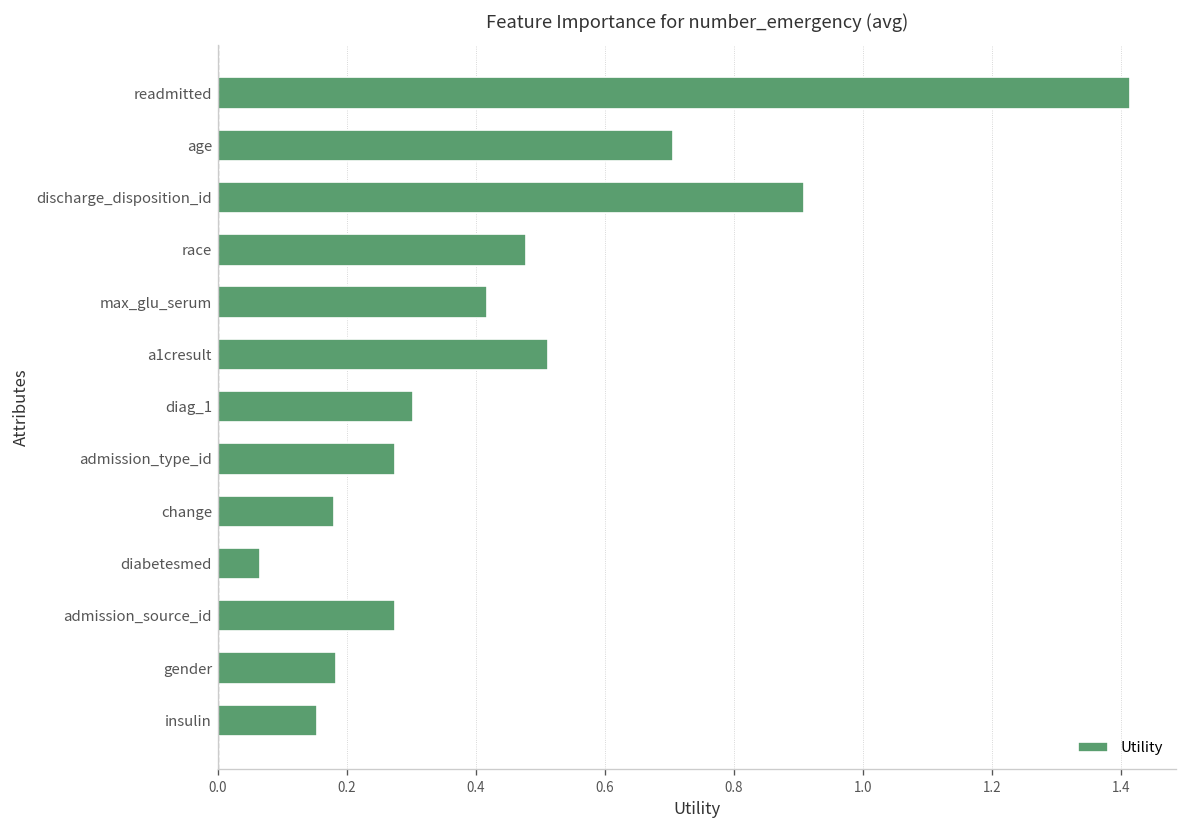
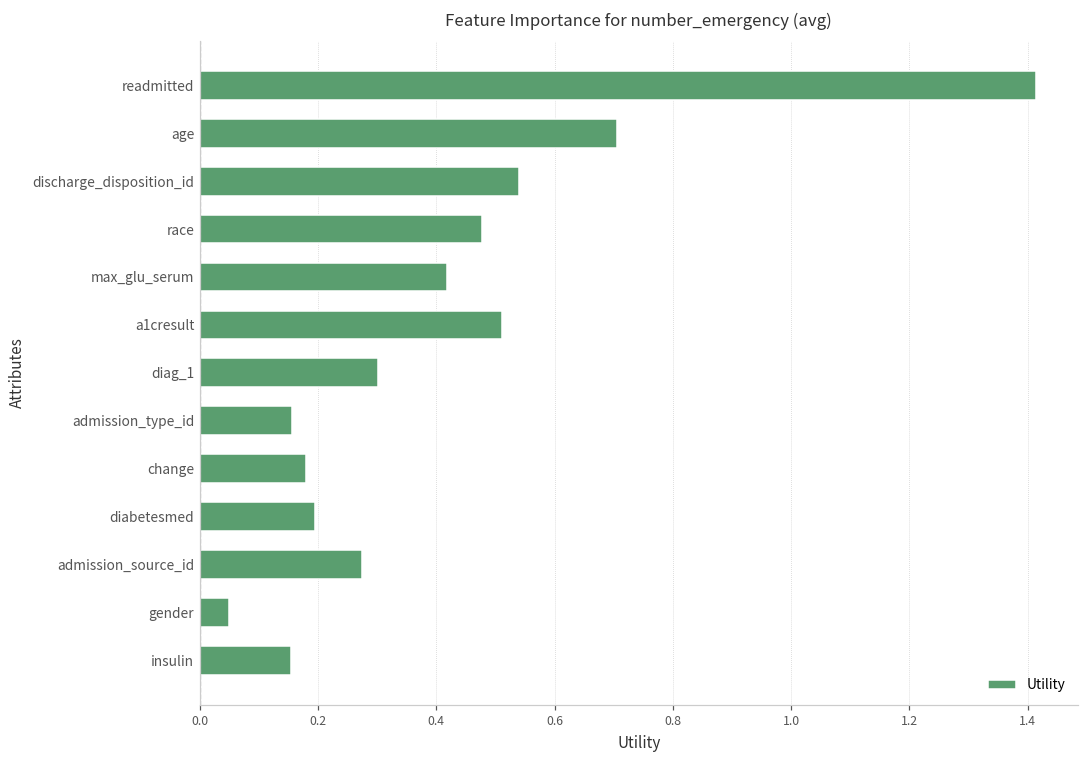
  {
    "readmitted": 1.41,
    "age": 0.71,
-   "discharge_disposition_id": 0.91,
+   "discharge_disposition_id": 0.54,
    "race": 0.48,
    "max_glu_serum": 0.42,
    "a1cresult": 0.51,
    "diag_1": 0.30,
-   "admission_type_id": 0.27,
+   "admission_type_id": 0.16,
    "change": 0.18,
-   "diabetesmed": 0.07,
+   "diabetesmed": 0.19,
    "admission_source_id": 0.27,
-   "gender": 0.18,
+   "gender": 0.05,
    "insulin": 0.15
  }
